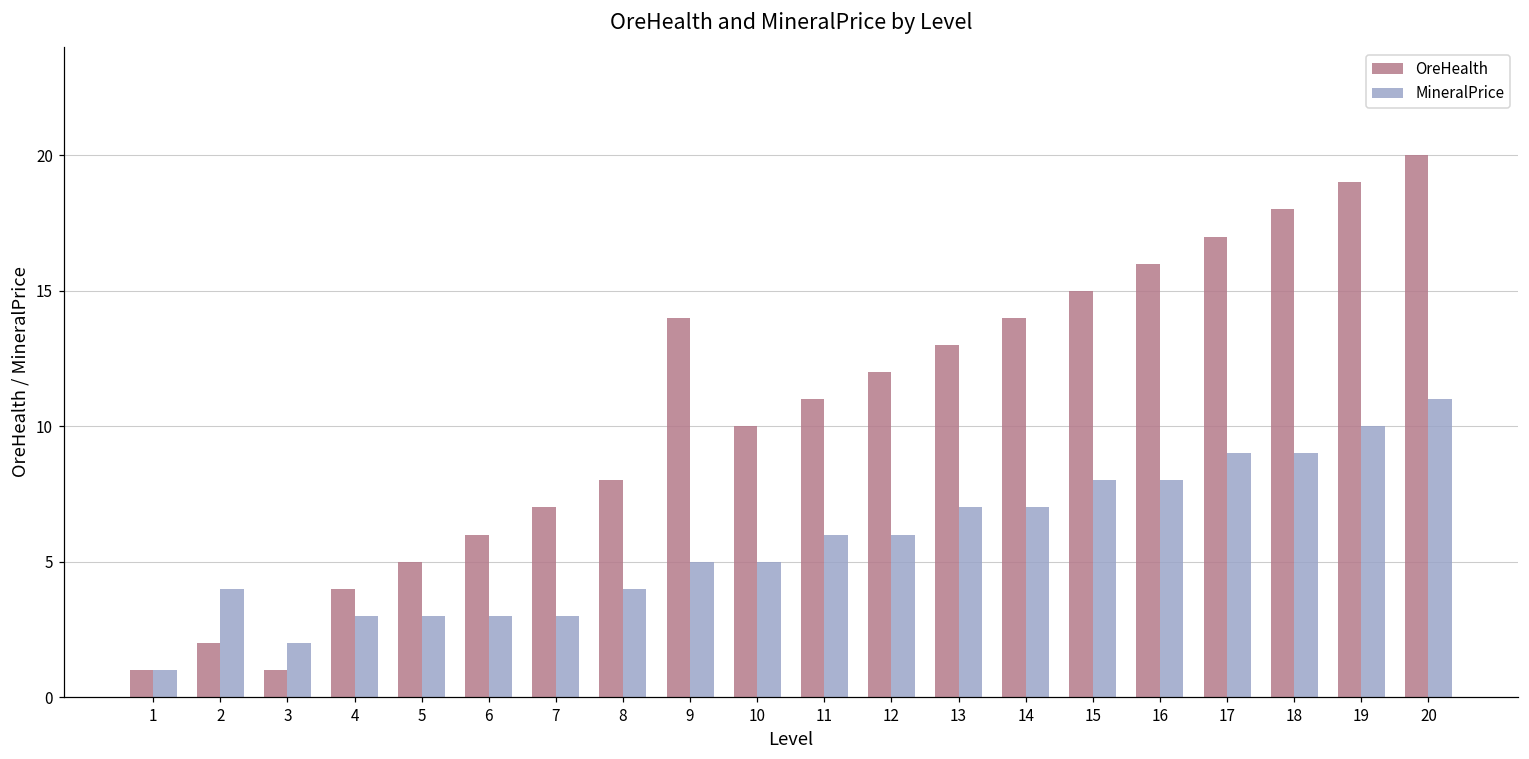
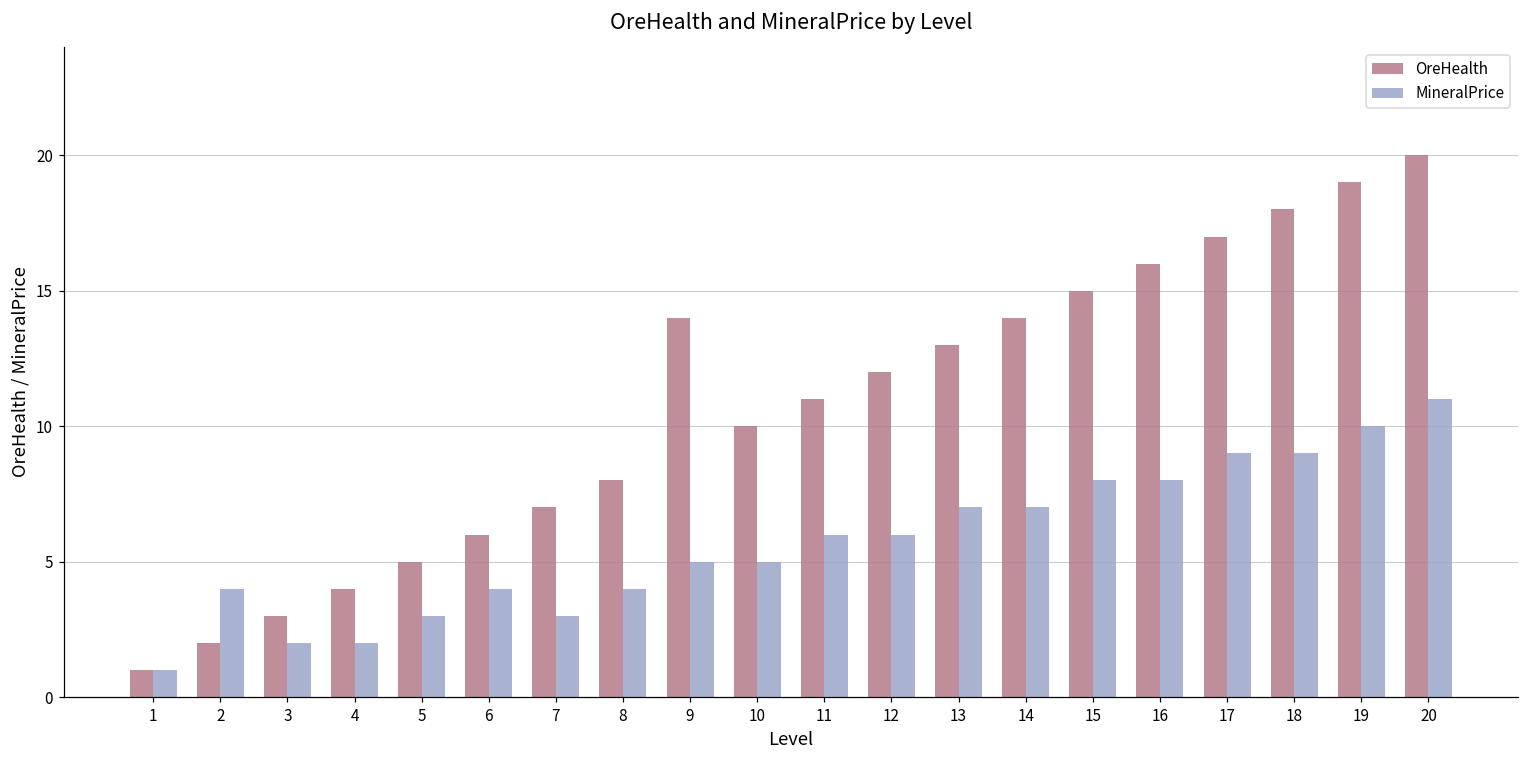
  {
    "OreHealth": {
      "1": 1,
      "2": 2,
-     "3": 1,
+     "3": 3,
      "4": 4,
      "5": 5,
      "6": 6,
      "7": 7,
      "8": 8,
      "9": 14,
      "10": 10,
      "11": 11,
      "12": 12,
      "13": 13,
      "14": 14,
      "15": 15,
      "16": 16,
      "17": 17,
      "18": 18,
      "19": 19,
      "20": 20
    },
    "MineralPrice": {
      "1": 1,
      "2": 4,
      "3": 2,
-     "4": 3,
+     "4": 2,
      "5": 3,
-     "6": 3,
+     "6": 4,
      "7": 3,
      "8": 4,
      "9": 5,
      "10": 5,
      "11": 6,
      "12": 6,
      "13": 7,
      "14": 7,
      "15": 8,
      "16": 8,
      "17": 9,
      "18": 9,
      "19": 10,
      "20": 11
    }
  }
